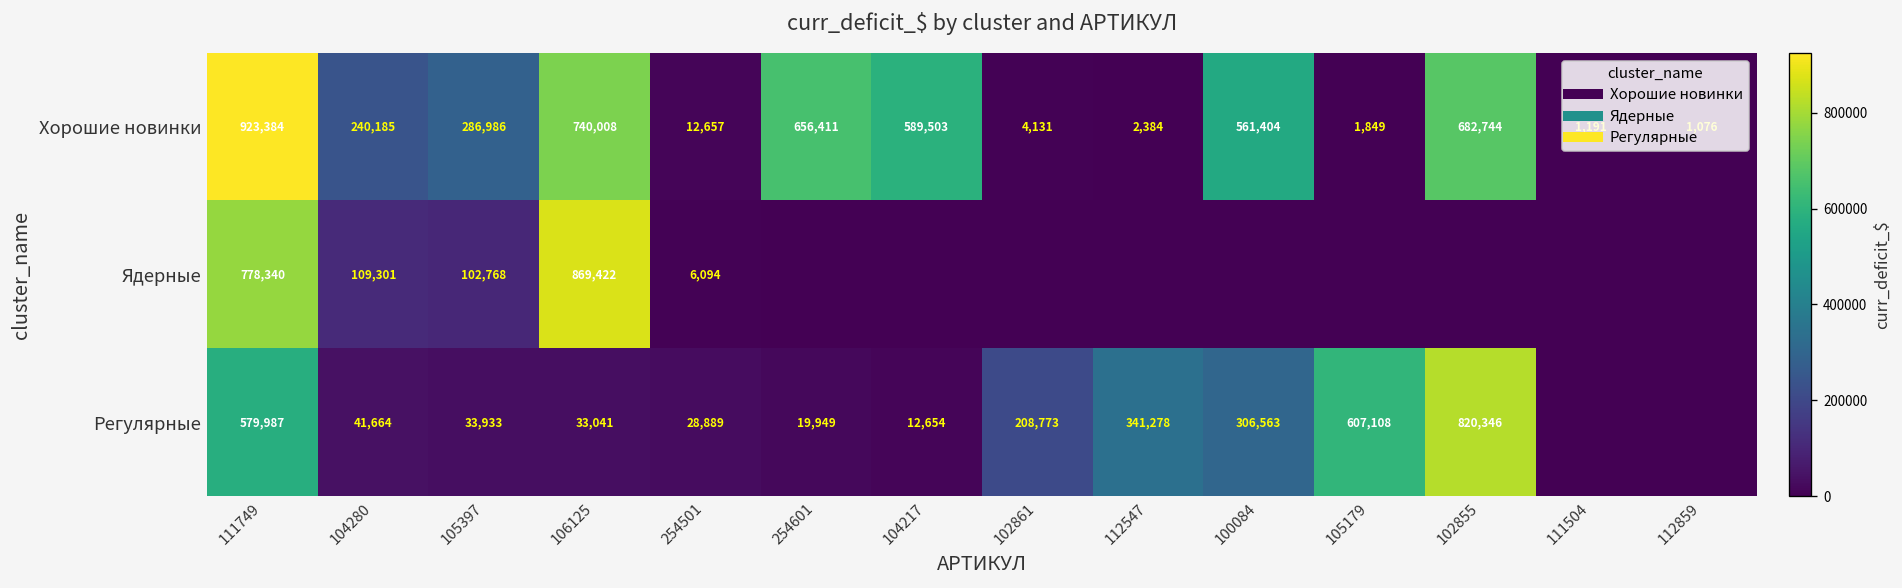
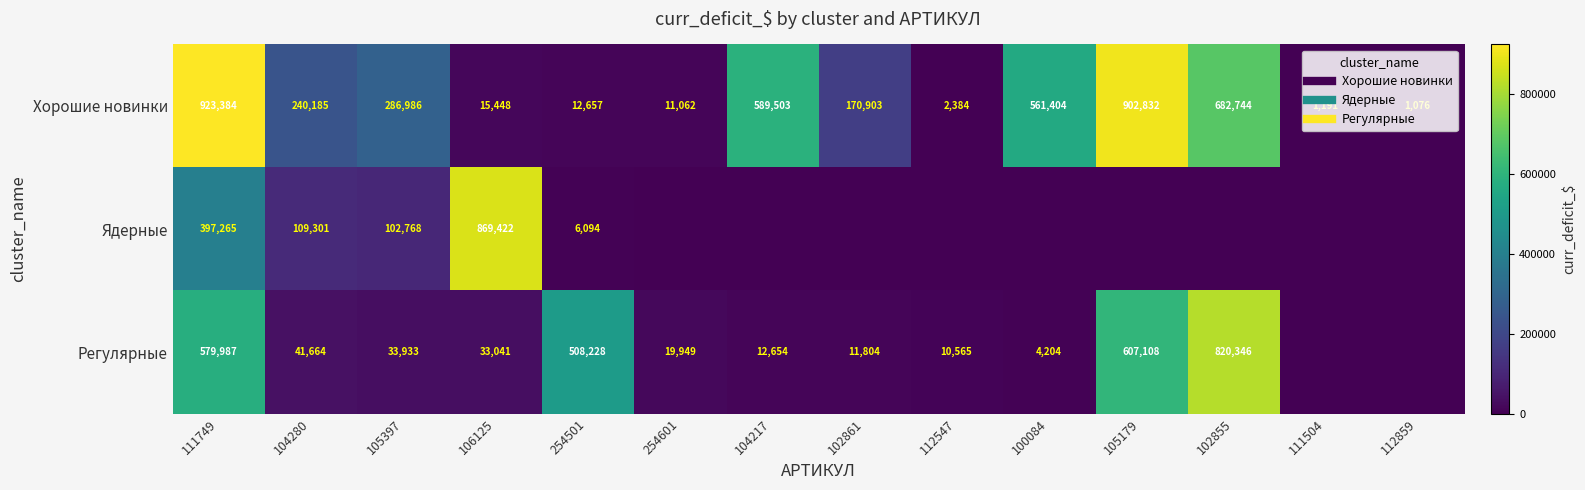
  {
    "Хорошие новинки": {
      "111749": "923,384",
      "104280": "240,185",
      "105397": "286,986",
-     "106125": "740,008",
+     "106125": "15,448",
      "254501": "12,657",
-     "254601": "656,411",
+     "254601": "11,062",
      "104217": "589,503",
-     "102861": "4,131",
+     "102861": "170,903",
      "112547": "2,384",
      "100084": "561,404",
-     "105179": "1,849",
+     "105179": "902,832",
      "102855": "682,744"
    },
    "Ядерные": {
-     "111749": "778,340",
+     "111749": "397,265",
      "104280": "109,301",
      "105397": "102,768",
      "106125": "869,422",
      "254501": "6,094"
    },
    "Регулярные": {
      "111749": "579,987",
      "104280": "41,664",
      "105397": "33,933",
      "106125": "33,041",
-     "254501": "28,889",
+     "254501": "508,228",
      "254601": "19,949",
      "104217": "12,654",
-     "102861": "208,773",
-     "112547": "341,278",
-     "100084": "306,563",
+     "102861": "11,804",
+     "112547": "10,565",
+     "100084": "4,204",
      "105179": "607,108",
      "102855": "820,346"
    }
  }
